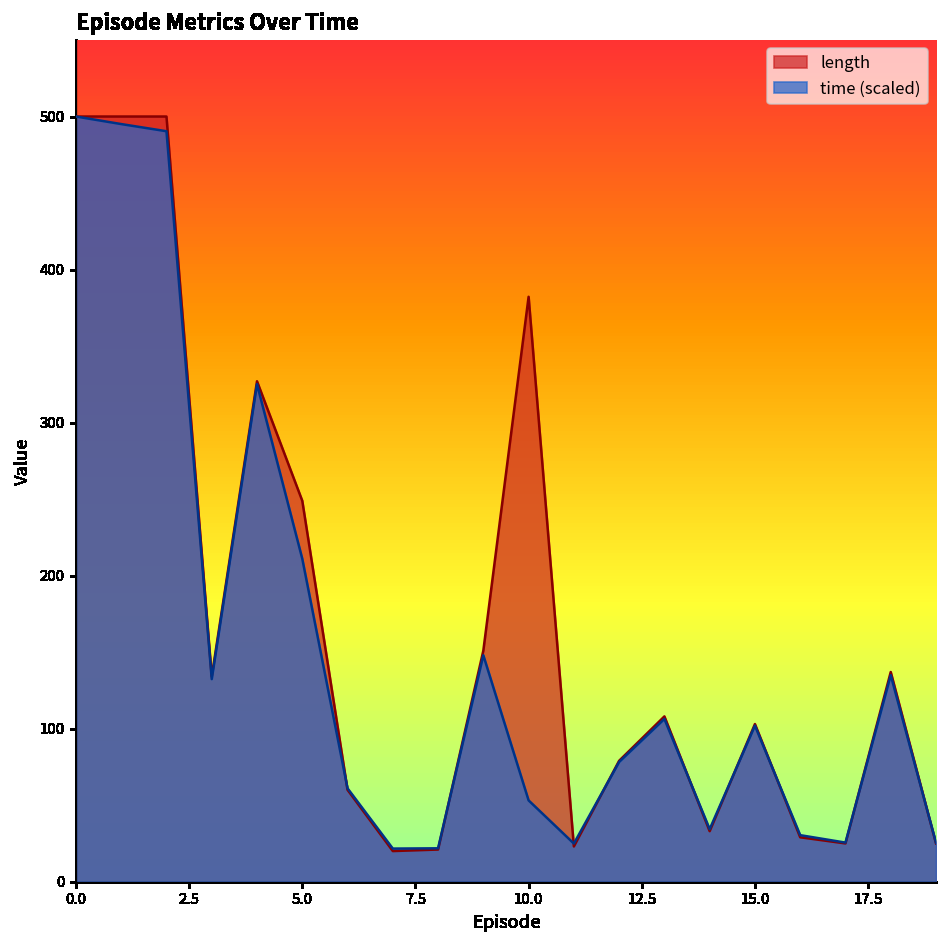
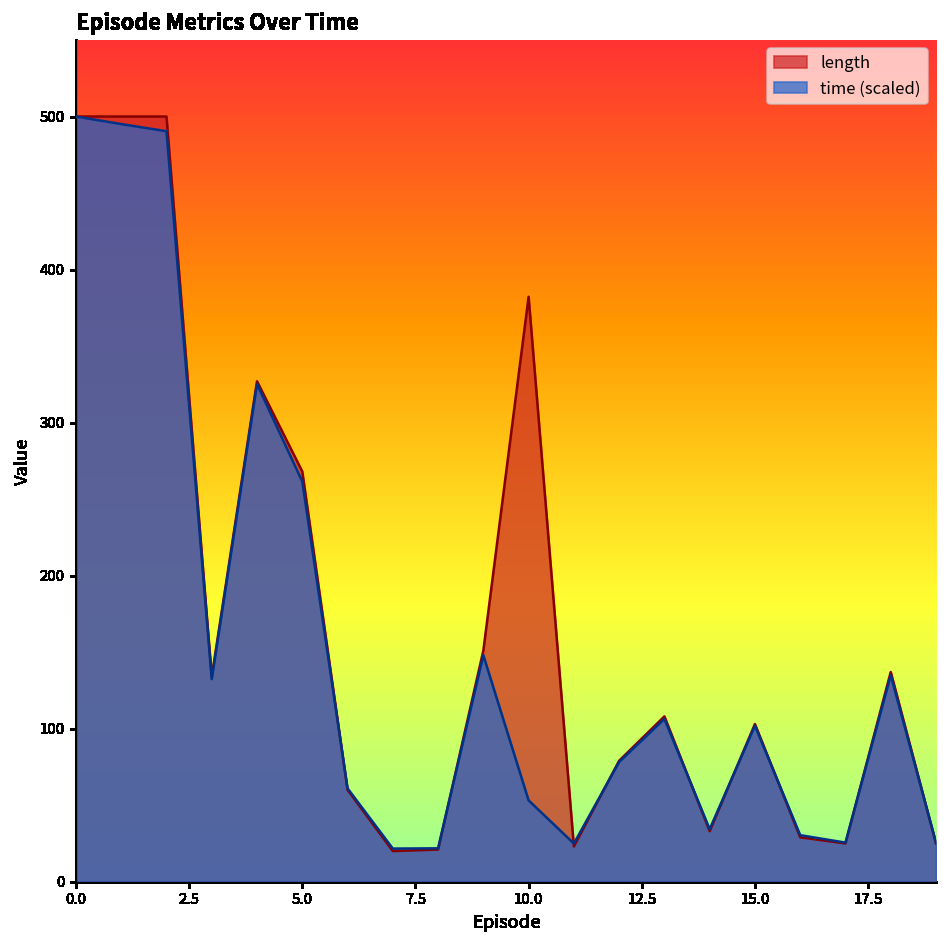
  {
    "length": {
-     "5.0": 249,
+     "5.0": 268,
      "10.0": 382
    },
    "time (scaled)": {
-     "5.0": 211,
+     "5.0": 262,
      "10.0": 53
    }
  }
